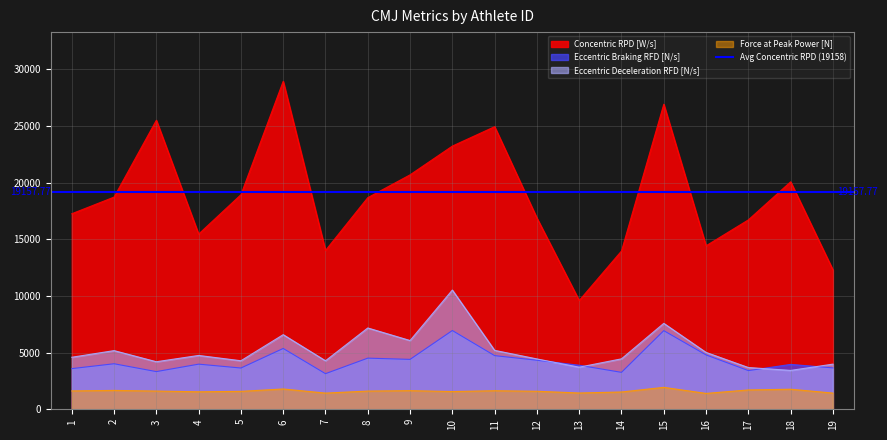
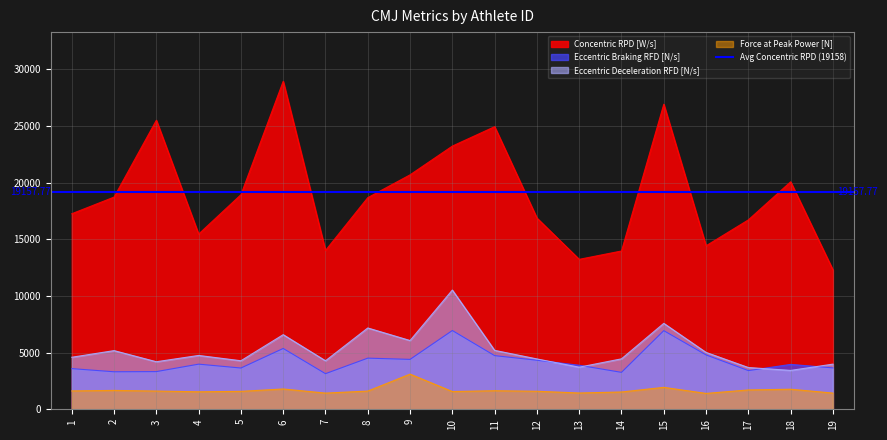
  {
    "Concentric RPD [W/s]": {
      "1": 17300,
      "2": 18700,
      "3": 25500,
      "4": 15500,
      "5": 18900,
      "6": 28900,
      "7": 14000,
      "8": 18700,
      "9": 20700,
      "10": 23200,
      "11": 24900,
      "12": 16900,
-     "13": 9600,
+     "13": 13200,
      "14": 14000,
      "15": 26900,
      "16": 14400,
      "17": 16700,
      "18": 20100,
      "19": 12300
    },
    "Eccentric Braking RFD [N/s]": {
      "1": 3600,
-     "2": 4000,
+     "2": 3300,
      "3": 3300,
      "4": 4000,
      "5": 3600,
      "6": 5400,
      "7": 3100,
      "8": 4500,
      "9": 4400,
      "10": 7000,
      "11": 4700,
      "14": 3300,
      "15": 6900,
      "17": 3400,
      "18": 4000,
      "19": 3700
    },
    "Eccentric Deceleration RFD [N/s]": {
      "1": 4600,
      "2": 5200,
      "3": 4200,
      "4": 4800,
      "5": 4300,
      "6": 6600,
      "7": 4300,
      "8": 7200,
      "9": 6100,
      "10": 10500,
      "11": 5200,
      "14": 4500,
      "15": 7600,
      "17": 3700,
      "18": 3400,
      "19": 4000
    },
    "Force at Peak Power [N]": {
      "1": 1600,
      "2": 1700,
      "3": 1600,
      "4": 1500,
      "5": 1600,
      "6": 1800,
      "7": 1400,
      "8": 1600,
-     "9": 1600,
+     "9": 3100,
      "10": 1600,
      "11": 1600,
      "12": 1600,
      "13": 1400,
      "14": 1500,
      "15": 1900,
      "16": 1400,
      "17": 1700,
      "18": 1800,
      "19": 1400
    }
  }
